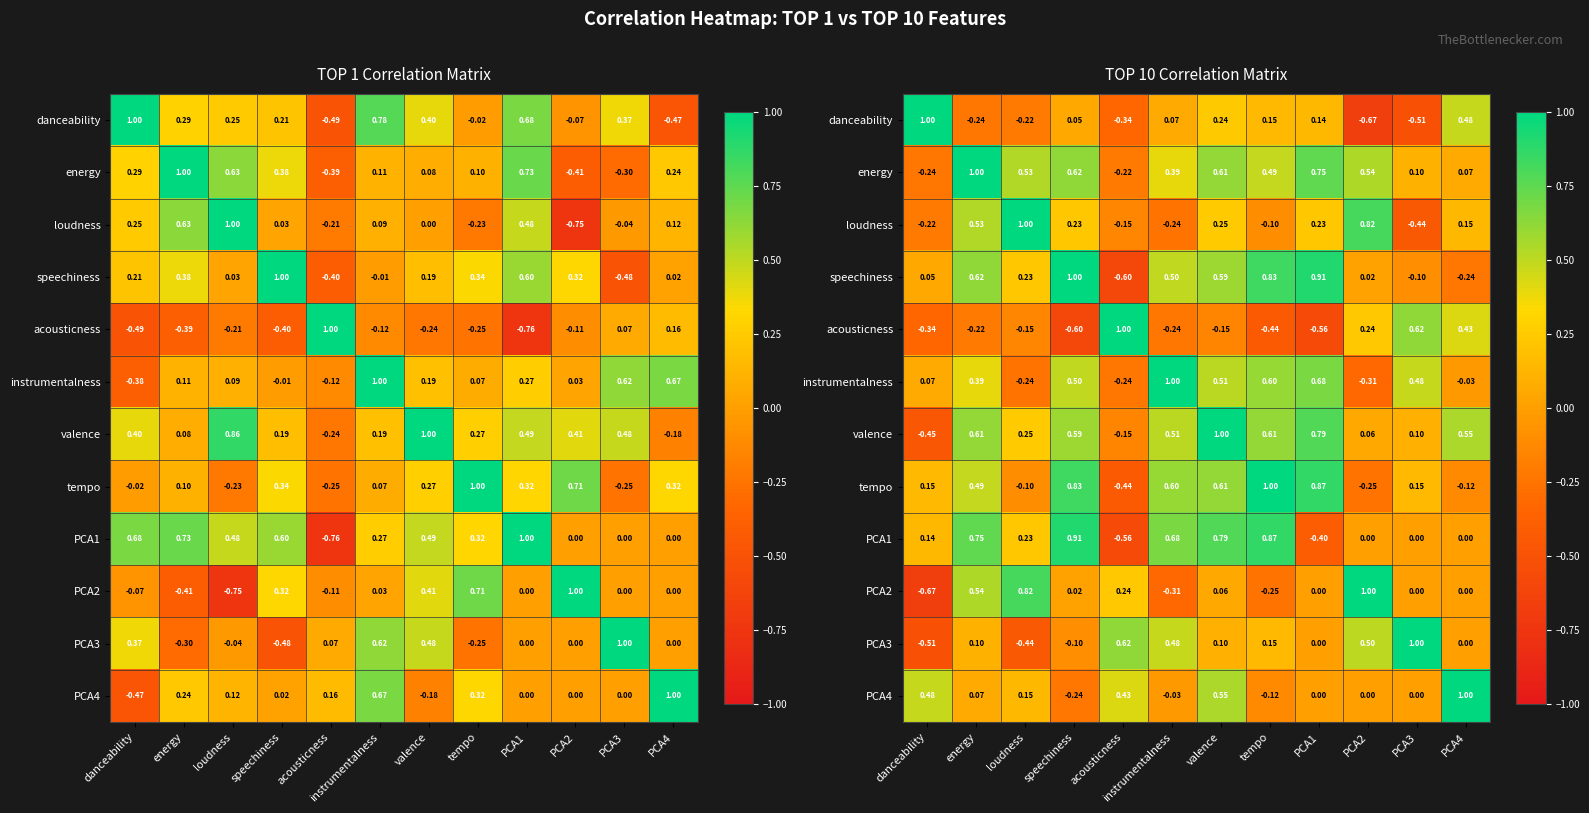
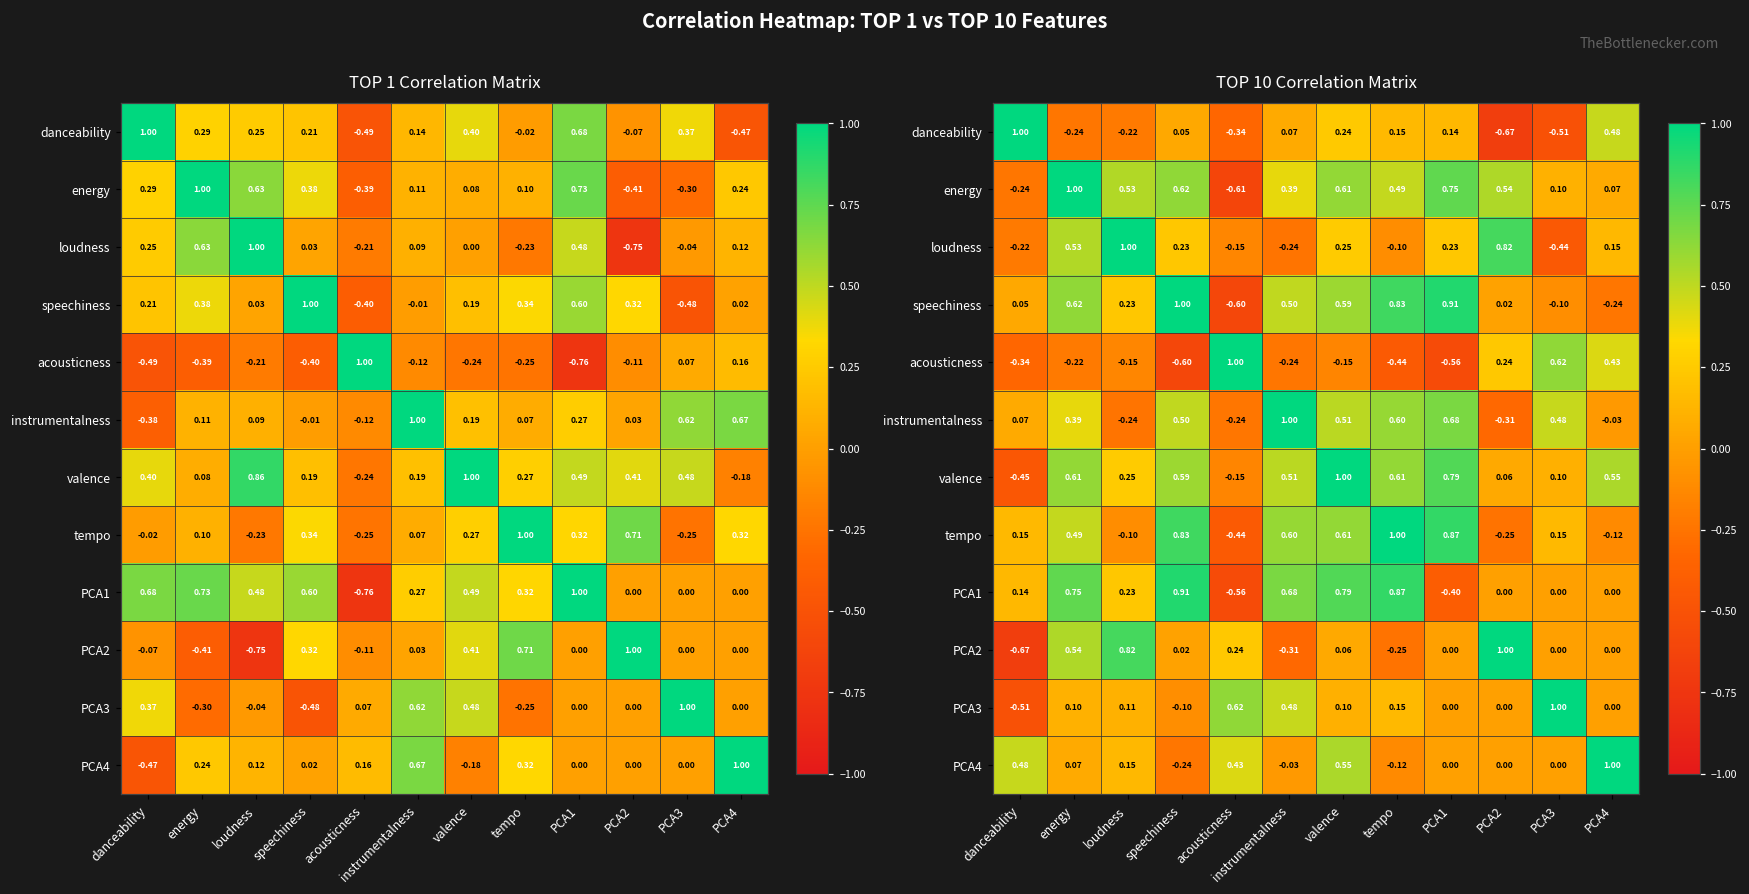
  {
    "TOP 1 Correlation Matrix": {
      "danceability": {
        "danceability": 1.00,
        "energy": 0.29,
        "loudness": 0.25,
        "speechiness": 0.21,
        "acousticness": -0.49,
-       "instrumentalness": 0.78,
+       "instrumentalness": 0.14,
        "valence": 0.40,
        "tempo": -0.02,
        "PCA1": 0.68,
        "PCA2": -0.07,
        "PCA3": 0.37,
        "PCA4": -0.47
      }
    },
    "TOP 10 Correlation Matrix": {
      "energy": {
        "danceability": -0.24,
        "energy": 1.00,
        "loudness": 0.53,
        "speechiness": 0.62,
-       "acousticness": -0.22,
+       "acousticness": -0.61,
        "instrumentalness": 0.39,
        "valence": 0.61,
        "tempo": 0.49,
        "PCA1": 0.75,
        "PCA2": 0.54,
        "PCA3": 0.10,
        "PCA4": 0.07
      },
      "PCA3": {
        "danceability": -0.51,
        "energy": 0.10,
-       "loudness": -0.44,
+       "loudness": 0.11,
        "speechiness": -0.10,
        "acousticness": 0.62,
        "instrumentalness": 0.48,
        "valence": 0.10,
        "tempo": 0.15,
        "PCA1": 0.00,
-       "PCA2": 0.50,
+       "PCA2": 0.00,
        "PCA3": 1.00,
        "PCA4": 0.00
      }
    }
  }
